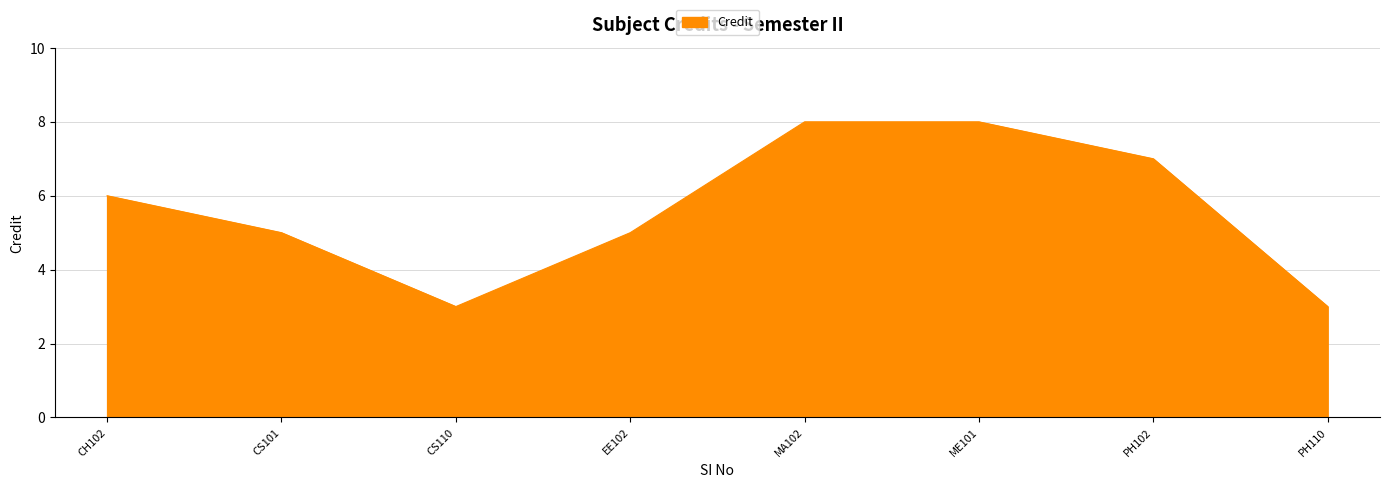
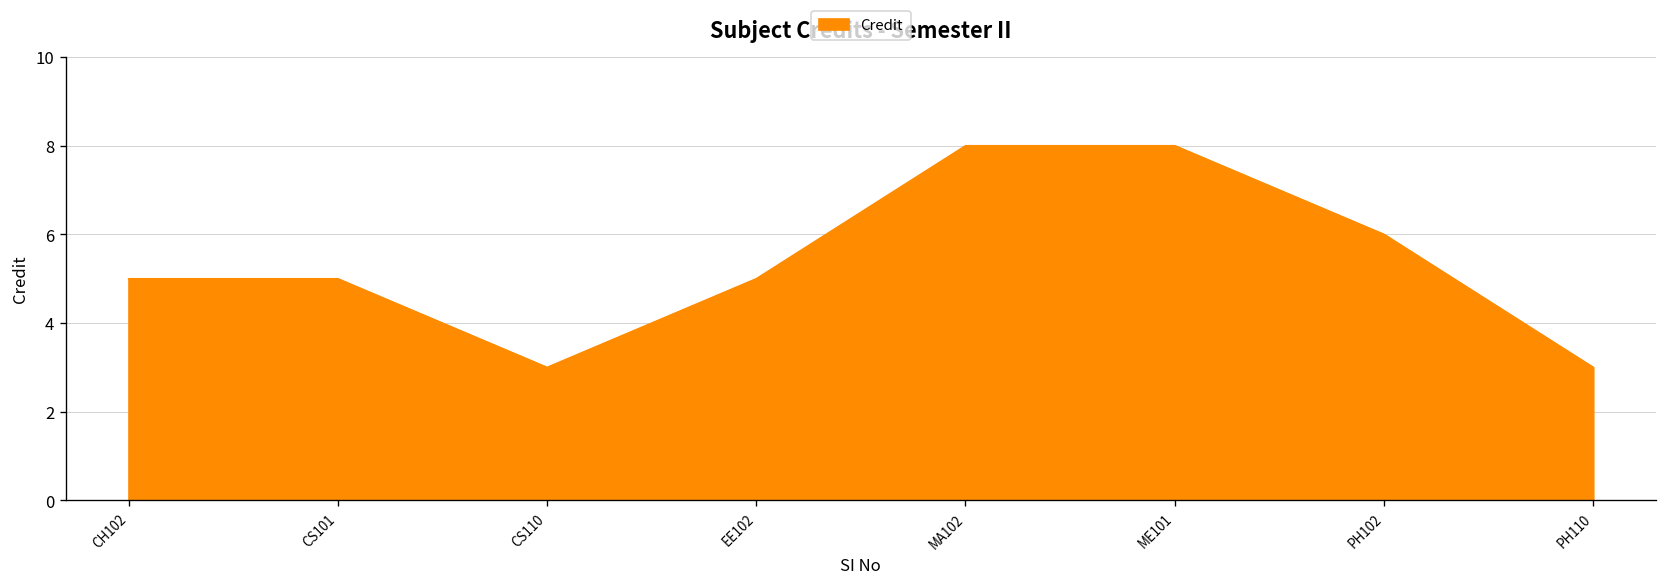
  {
-   "CH102": 6,
+   "CH102": 5,
    "CS101": 5,
    "CS110": 3,
    "EE102": 5,
    "MA102": 8,
    "ME101": 8,
-   "PH102": 7,
+   "PH102": 6,
    "PH110": 3
  }
